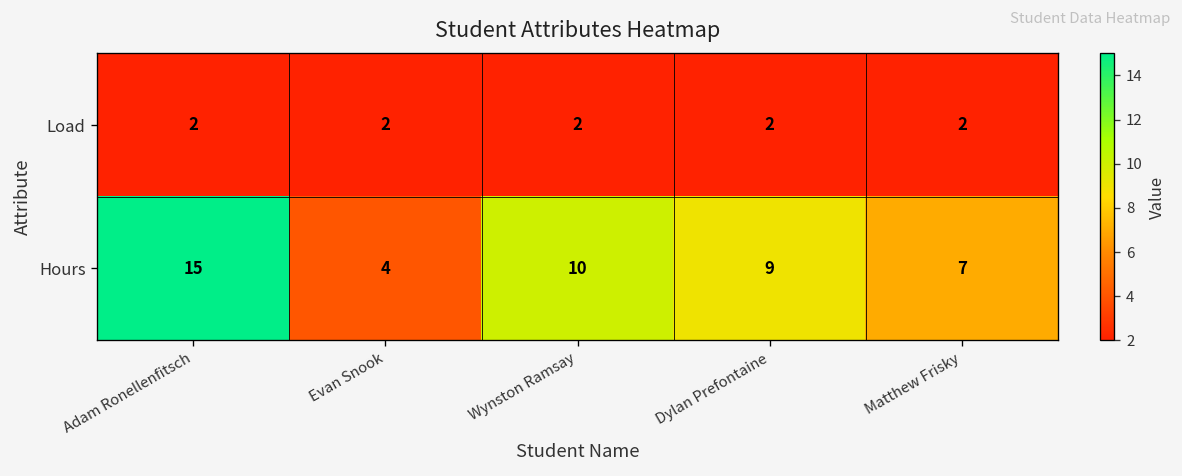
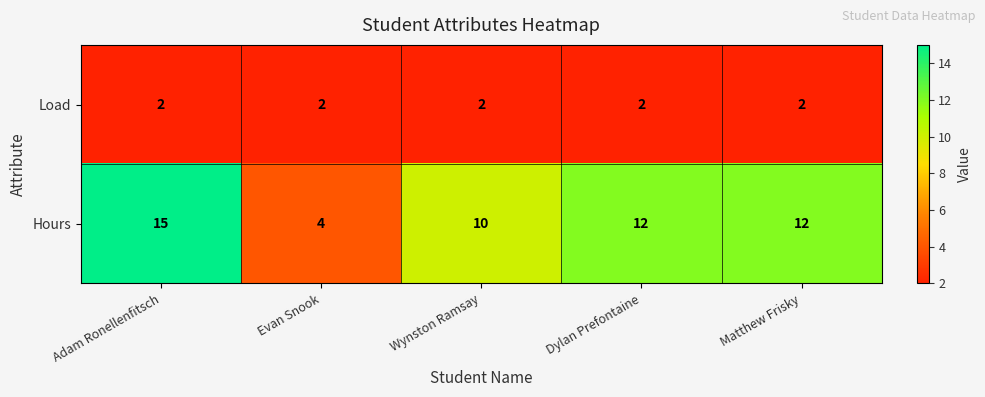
  {
    "Load": {
      "Adam Ronellenfitsch": 2,
      "Evan Snook": 2,
      "Wynston Ramsay": 2,
      "Dylan Prefontaine": 2,
      "Matthew Frisky": 2
    },
    "Hours": {
      "Adam Ronellenfitsch": 15,
      "Evan Snook": 4,
      "Wynston Ramsay": 10,
-     "Dylan Prefontaine": 9,
-     "Matthew Frisky": 7
+     "Dylan Prefontaine": 12,
+     "Matthew Frisky": 12
    }
  }
